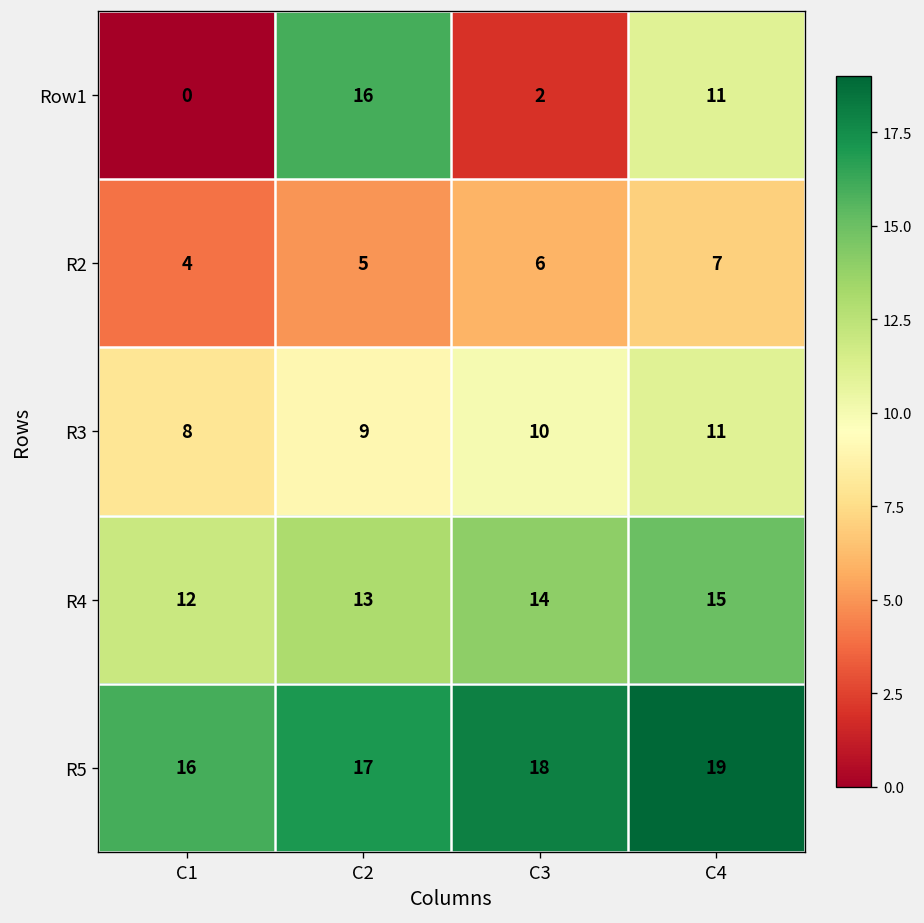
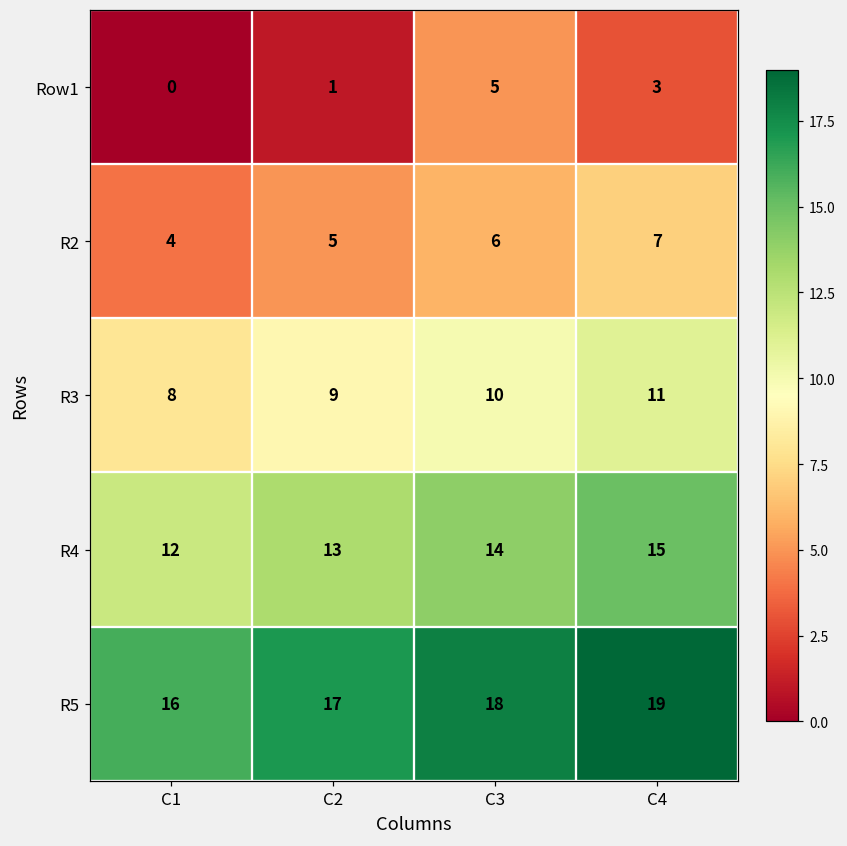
  {
    "Row1": {
      "C1": 0,
-     "C2": 16,
-     "C3": 2,
-     "C4": 11
+     "C2": 1,
+     "C3": 5,
+     "C4": 3
    },
    "R2": {
      "C1": 4,
      "C2": 5,
      "C3": 6,
      "C4": 7
    },
    "R3": {
      "C1": 8,
      "C2": 9,
      "C3": 10,
      "C4": 11
    },
    "R4": {
      "C1": 12,
      "C2": 13,
      "C3": 14,
      "C4": 15
    },
    "R5": {
      "C1": 16,
      "C2": 17,
      "C3": 18,
      "C4": 19
    }
  }
